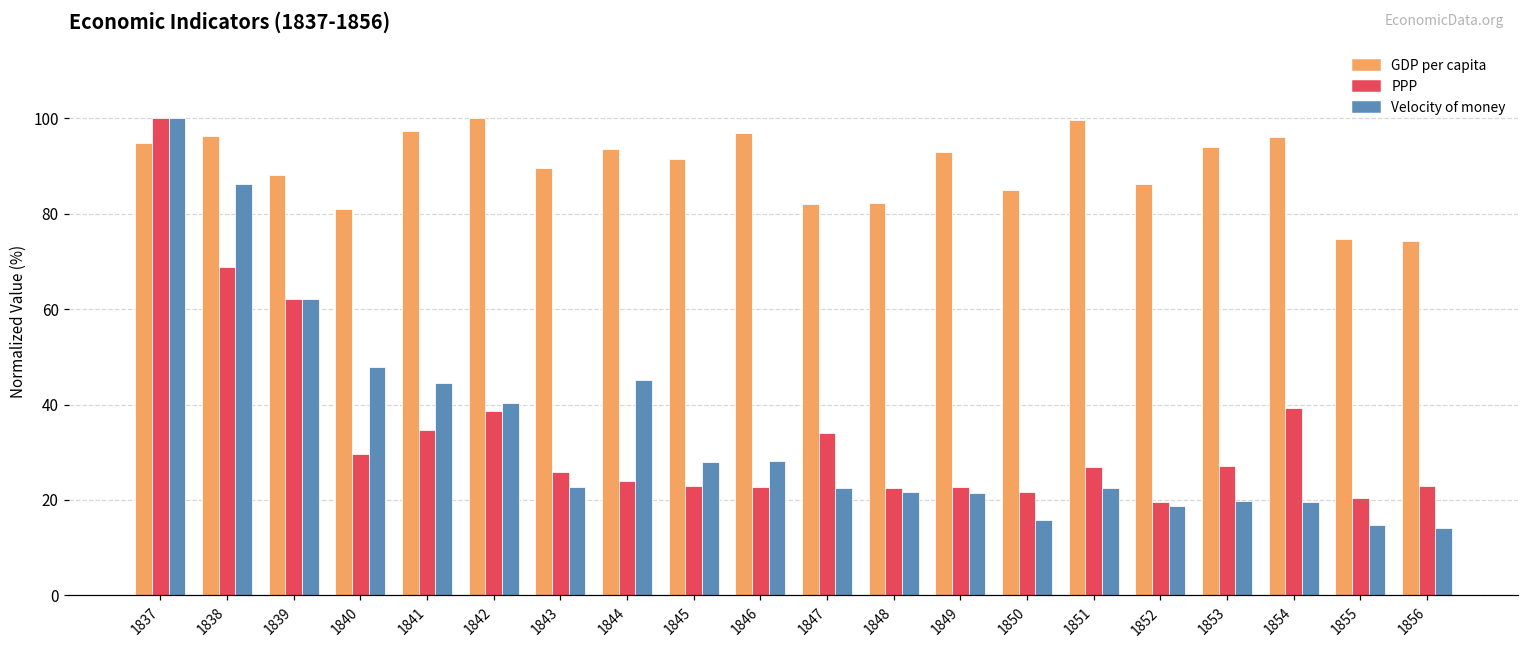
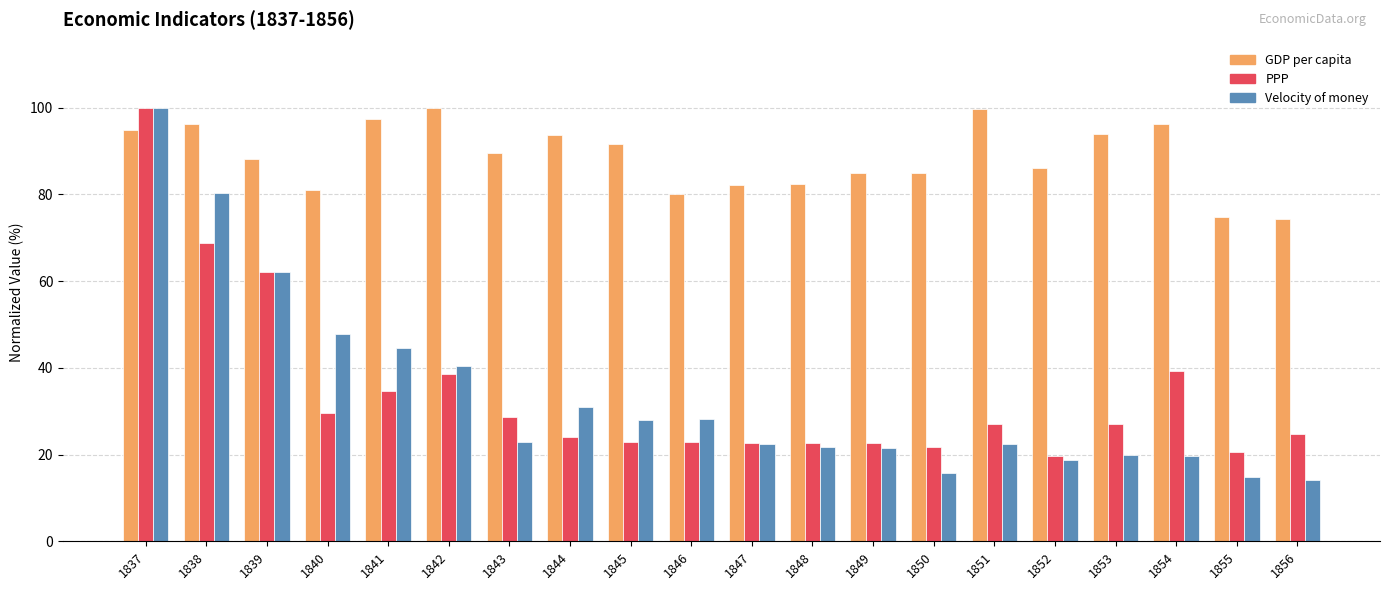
  {
    "GDP per capita": {
      "1837": 95,
      "1838": 96,
      "1839": 88,
      "1840": 81,
      "1841": 97,
      "1842": 100,
      "1843": 90,
      "1844": 94,
      "1845": 92,
-     "1846": 97,
+     "1846": 80,
      "1847": 82,
      "1848": 82,
-     "1849": 93,
+     "1849": 85,
      "1850": 85,
      "1851": 100,
      "1852": 86,
      "1853": 94,
      "1854": 96,
      "1855": 75,
      "1856": 74
    },
    "PPP": {
      "1837": 100,
      "1838": 69,
      "1839": 62,
      "1840": 30,
      "1841": 35,
      "1842": 39,
-     "1843": 26,
+     "1843": 29,
      "1844": 24,
      "1845": 23,
      "1846": 23,
-     "1847": 34,
+     "1847": 23,
      "1848": 23,
      "1849": 23,
      "1850": 22,
      "1851": 27,
      "1852": 20,
      "1853": 27,
      "1854": 39,
      "1855": 20,
-     "1856": 23
+     "1856": 25
    },
    "Velocity of money": {
      "1837": 100,
-     "1838": 86,
+     "1838": 80,
      "1839": 62,
      "1840": 48,
      "1841": 44,
      "1842": 40,
      "1843": 23,
-     "1844": 45,
+     "1844": 31,
      "1845": 28,
      "1846": 28,
      "1847": 22,
      "1848": 22,
      "1849": 21,
      "1850": 16,
      "1851": 22,
      "1852": 19,
      "1853": 20,
      "1854": 20,
      "1855": 15,
      "1856": 14
    }
  }
